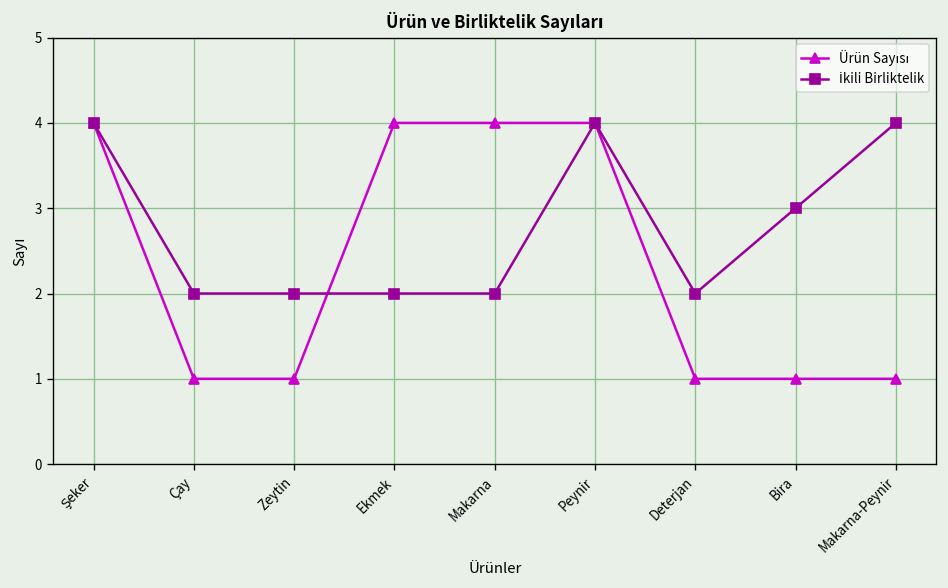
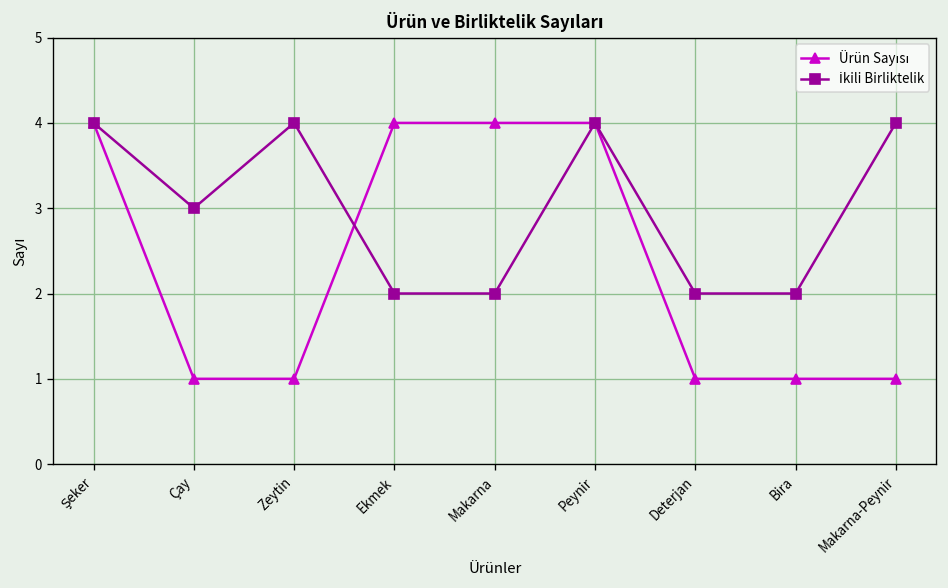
  {
    "Ürün Sayısı": {
      "Çay": 1,
      "Zeytin": 1,
      "Ekmek": 4,
      "Makarna": 4,
      "Deterjan": 1,
      "Bira": 1,
      "Makarna-Peynir": 1
    },
    "İkili Birliktelik": {
-     "Çay": 2,
-     "Zeytin": 2,
+     "Çay": 3,
+     "Zeytin": 4,
      "Ekmek": 2,
      "Makarna": 2,
      "Deterjan": 2,
-     "Bira": 3,
+     "Bira": 2,
      "Makarna-Peynir": 4
    }
  }
